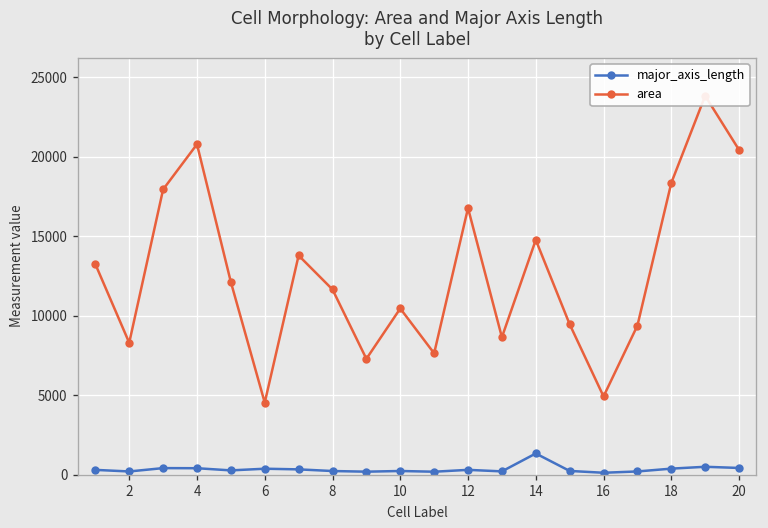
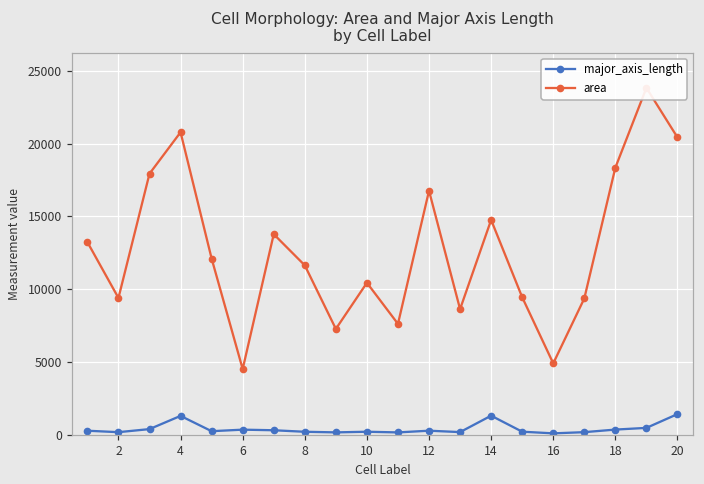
  {
    "major_axis_length": {
      "2": 200,
-     "4": 400,
+     "4": 1300,
      "6": 400,
      "8": 200,
      "10": 200,
      "12": 300,
      "14": 1300,
      "16": 100,
      "18": 400,
-     "20": 400
+     "20": 1400
    },
    "area": {
-     "2": 8300,
+     "2": 9400,
      "4": 20800,
      "6": 4500,
      "8": 11600,
      "10": 10400,
      "12": 16800,
      "14": 14800,
      "16": 4900,
      "18": 18400,
      "20": 20400
    }
  }
